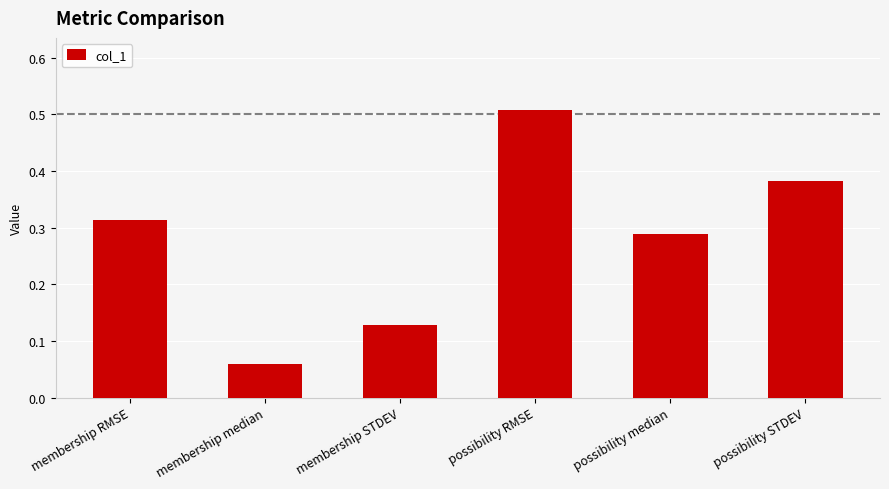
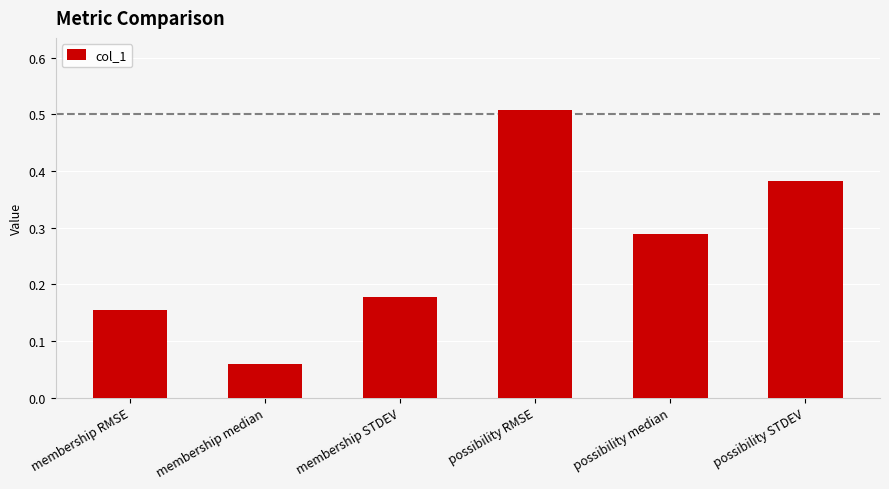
  {
-   "membership RMSE": 0.31,
+   "membership RMSE": 0.16,
    "membership median": 0.06,
-   "membership STDEV": 0.13,
+   "membership STDEV": 0.18,
    "possibility RMSE": 0.51,
    "possibility median": 0.29,
    "possibility STDEV": 0.38
  }
